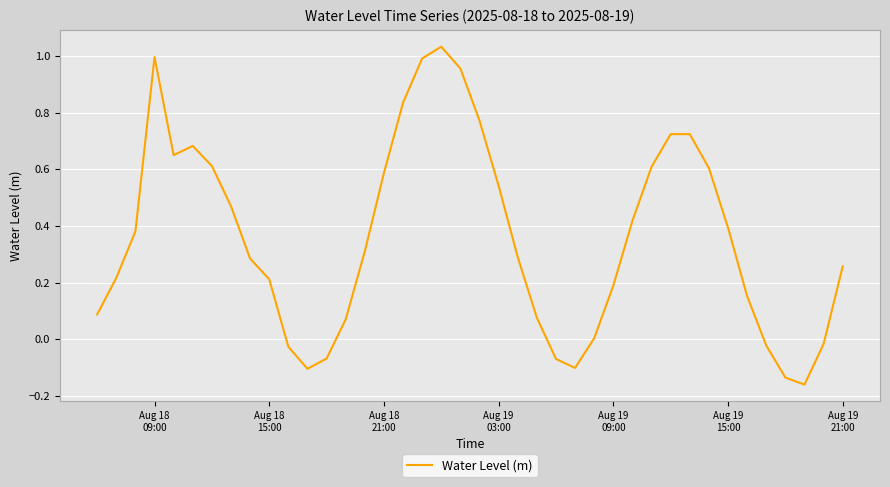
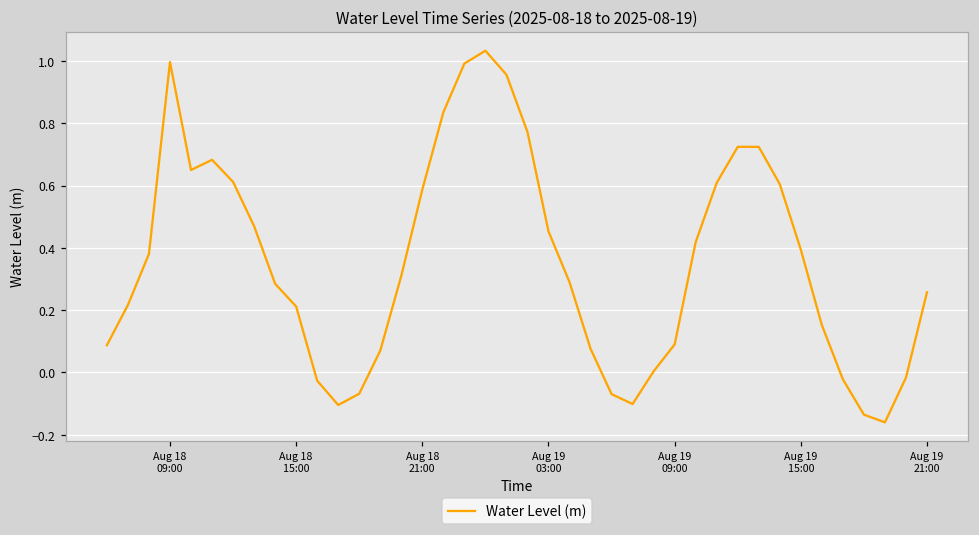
  {
    "Aug 18 09:00": 1.00,
    "Aug 18 15:00": 0.21,
    "Aug 18 21:00": 0.59,
-   "Aug 19 03:00": 0.54,
-   "Aug 19 09:00": 0.19,
+   "Aug 19 03:00": 0.45,
+   "Aug 19 09:00": 0.09,
    "Aug 19 15:00": 0.39,
    "Aug 19 21:00": 0.26
  }
